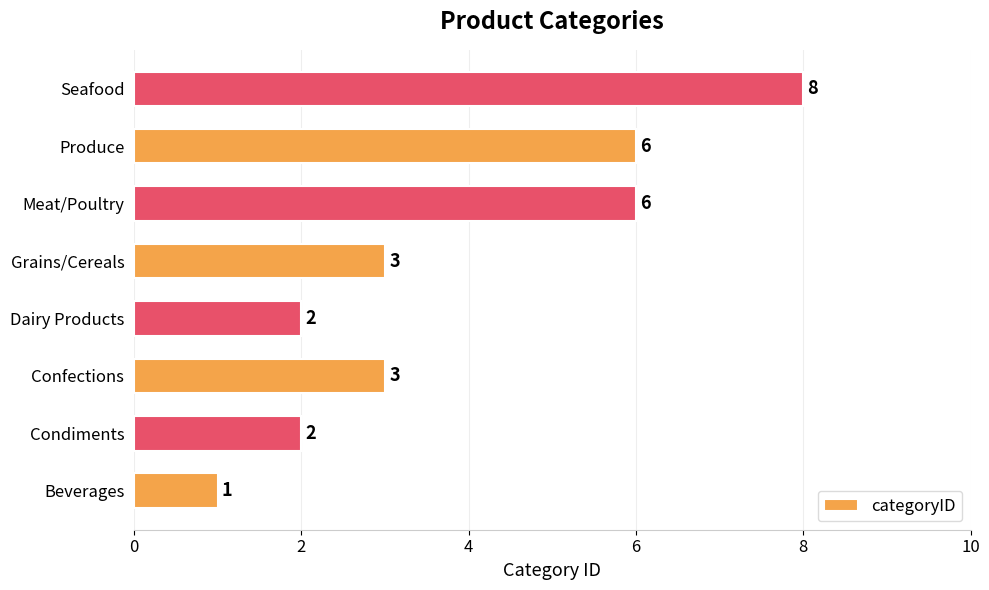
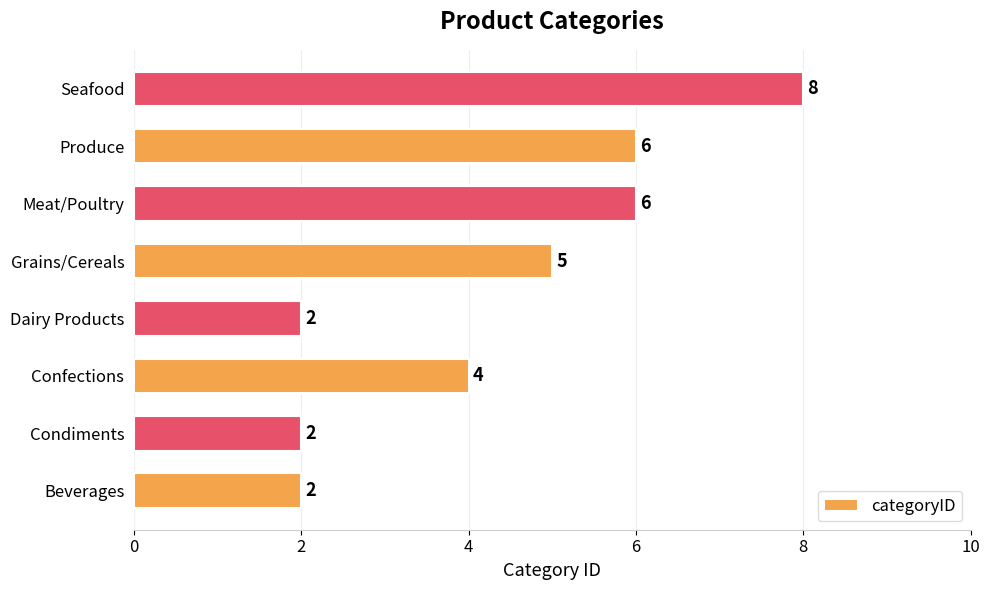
  {
    "Seafood": 8,
    "Produce": 6,
    "Meat/Poultry": 6,
-   "Grains/Cereals": 3,
+   "Grains/Cereals": 5,
    "Dairy Products": 2,
-   "Confections": 3,
+   "Confections": 4,
    "Condiments": 2,
-   "Beverages": 1
+   "Beverages": 2
  }
